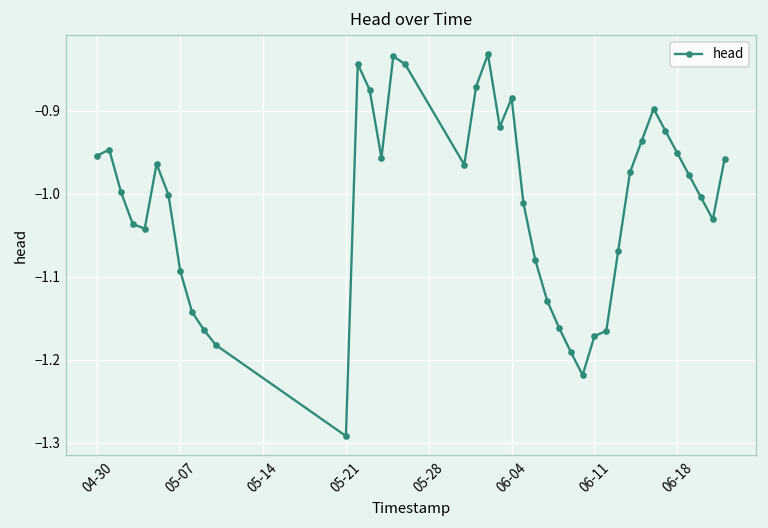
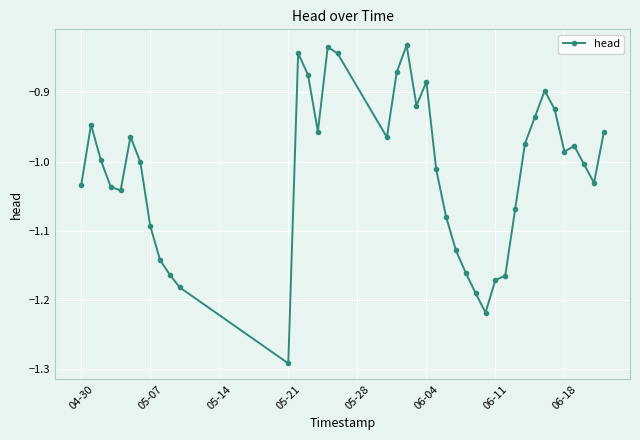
  {
-   "04-30": -0.95,
+   "04-30": -1.03,
    "05-07": -1.09,
    "05-21": -1.29,
    "06-04": -0.88,
    "06-11": -1.17,
-   "06-18": -0.95
+   "06-18": -0.99
  }
